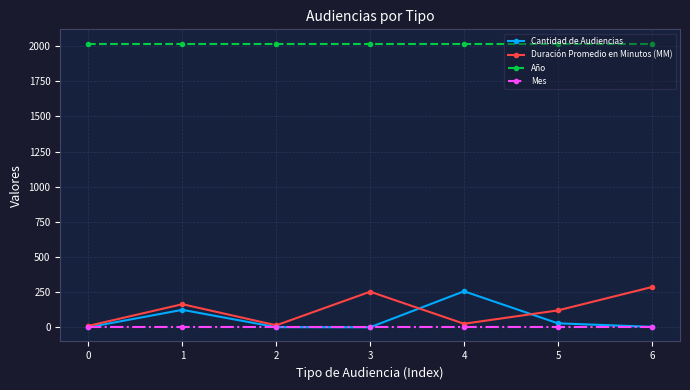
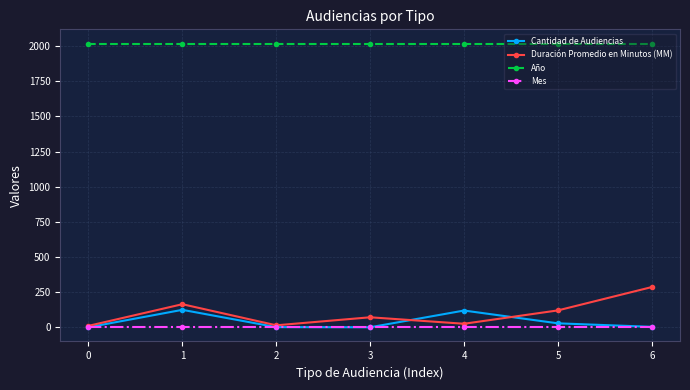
  {
    "Cantidad de Audiencias": {
      "1": 130,
-     "4": 260,
+     "4": 120,
      "5": 30
    },
    "Duración Promedio en Minutos (MM)": {
      "1": 170,
-     "3": 250,
+     "3": 70,
      "4": 30,
      "5": 120,
      "6": 290
    },
    "Año": {
      "0": 2020,
      "1": 2020,
      "2": 2020,
      "3": 2020,
      "4": 2020
    },
    "Mes": {
      "1": 10,
      "4": 10,
      "5": 10
    }
  }
